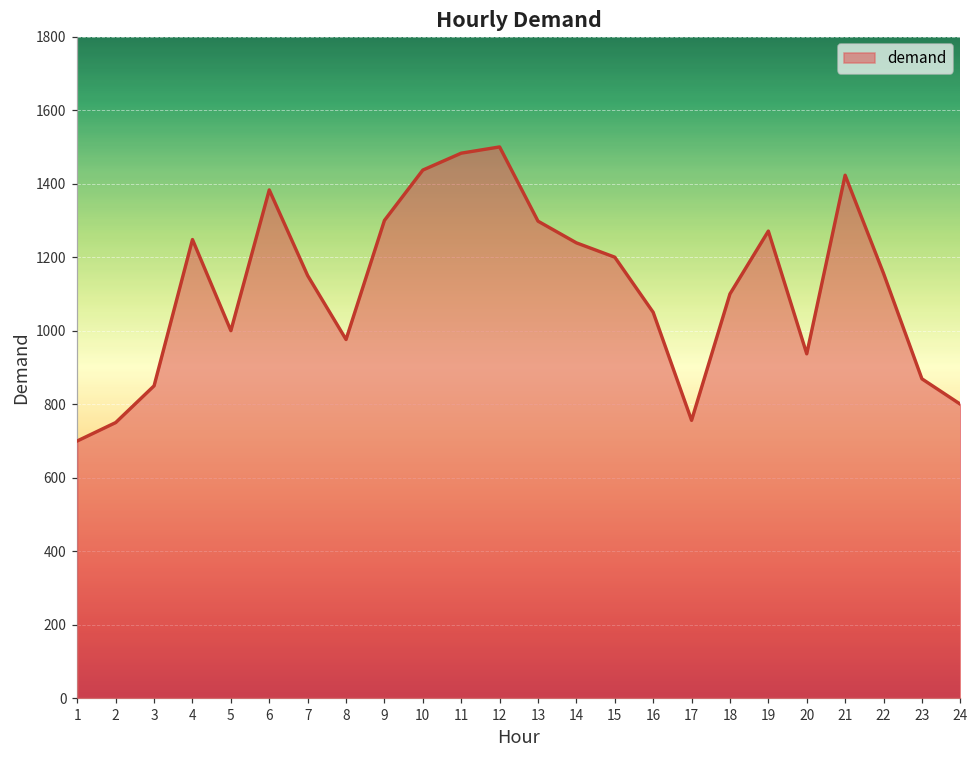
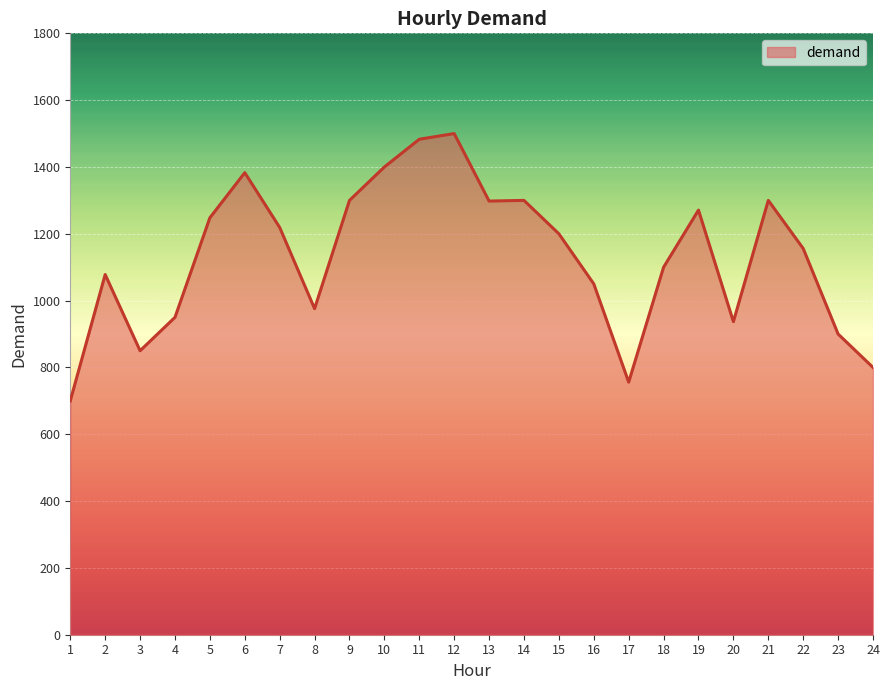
  {
    "1": 700,
-   "2": 750,
+   "2": 1080,
    "3": 850,
-   "4": 1250,
-   "5": 1000,
+   "4": 950,
+   "5": 1250,
    "6": 1380,
-   "7": 1150,
+   "7": 1220,
    "8": 980,
    "9": 1300,
-   "10": 1440,
+   "10": 1400,
    "11": 1480,
    "12": 1500,
    "13": 1300,
-   "14": 1240,
+   "14": 1300,
    "15": 1200,
    "16": 1050,
    "17": 760,
    "18": 1100,
    "19": 1270,
    "20": 940,
-   "21": 1420,
+   "21": 1300,
    "22": 1160,
-   "23": 870,
+   "23": 900,
    "24": 800
  }
